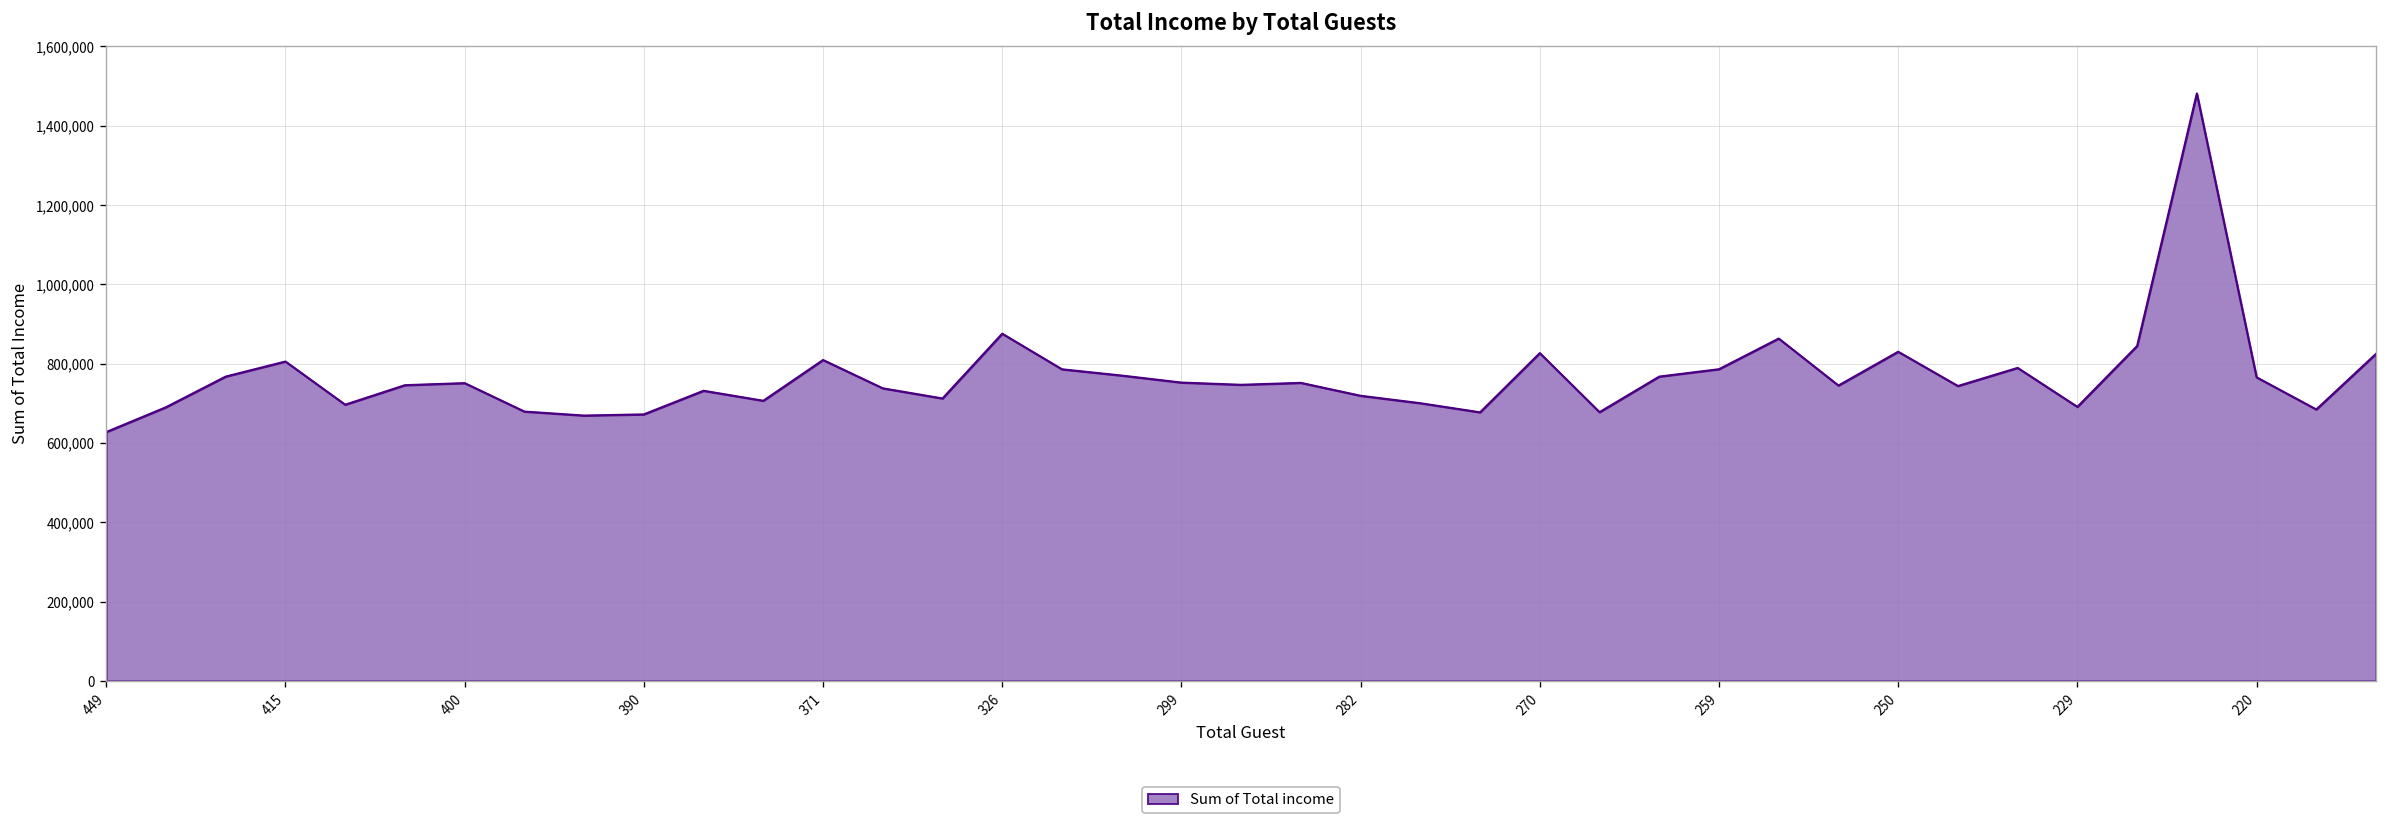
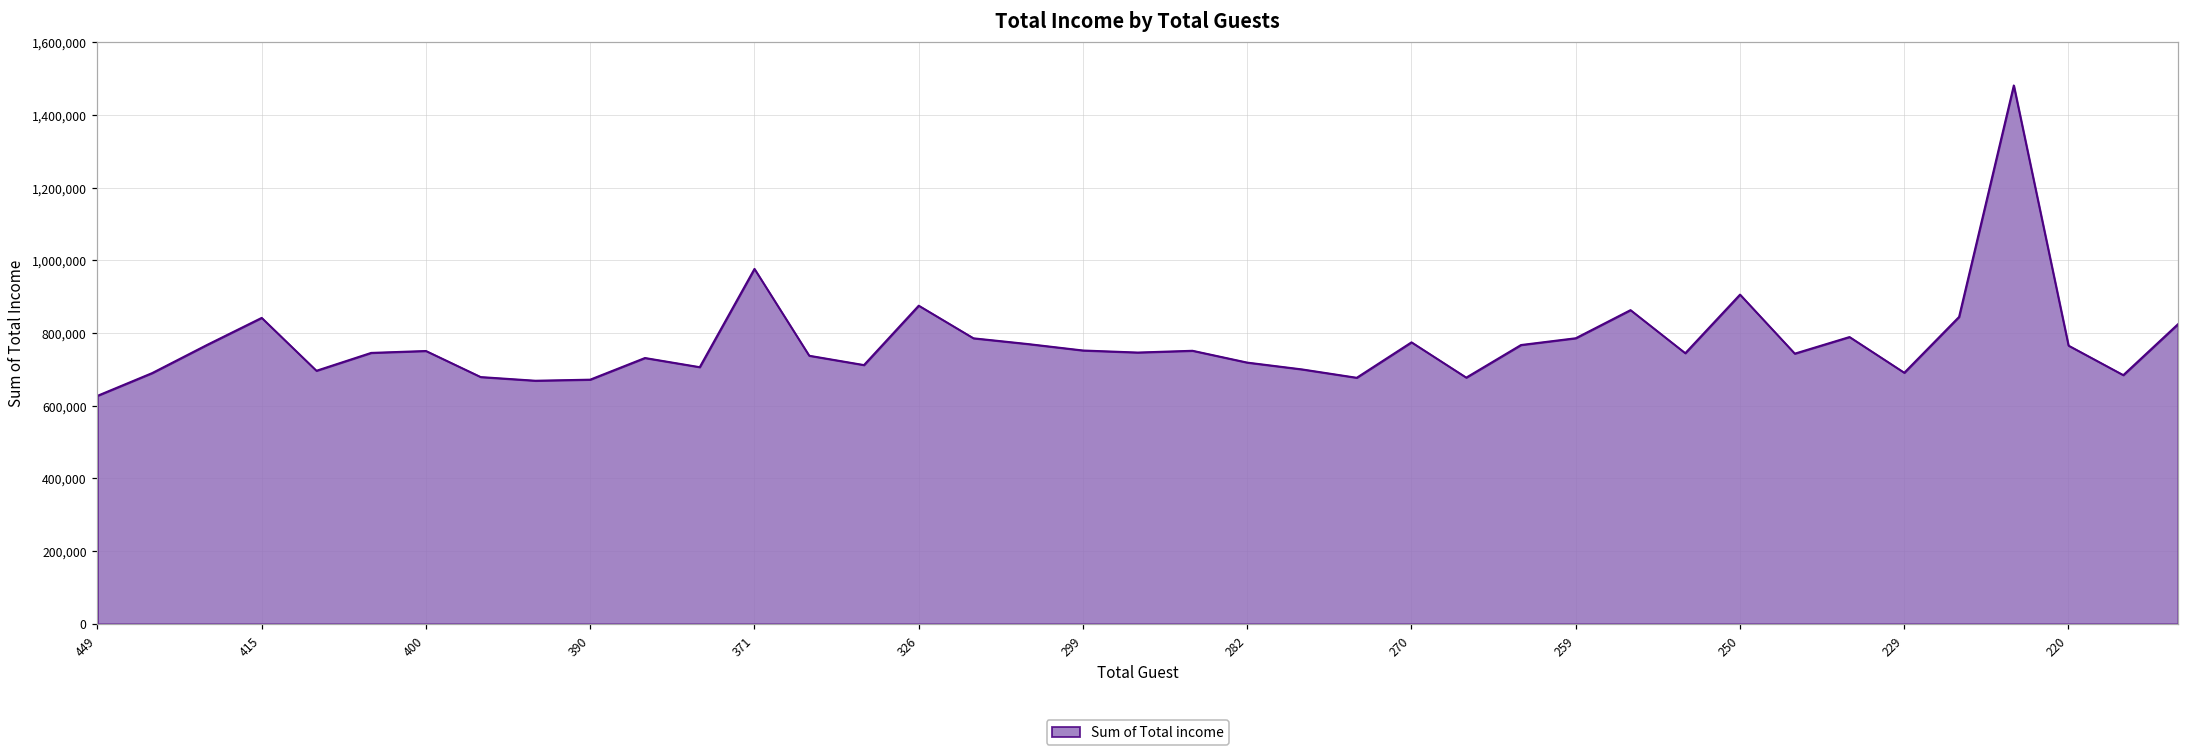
  {
    "449": "630,000",
-   "415": "810,000",
+   "415": "840,000",
    "400": "750,000",
    "390": "670,000",
-   "371": "810,000",
+   "371": "980,000",
    "326": "880,000",
    "299": "750,000",
    "282": "720,000",
-   "270": "830,000",
+   "270": "770,000",
    "259": "790,000",
-   "250": "830,000",
+   "250": "910,000",
    "229": "690,000",
    "220": "770,000"
  }
